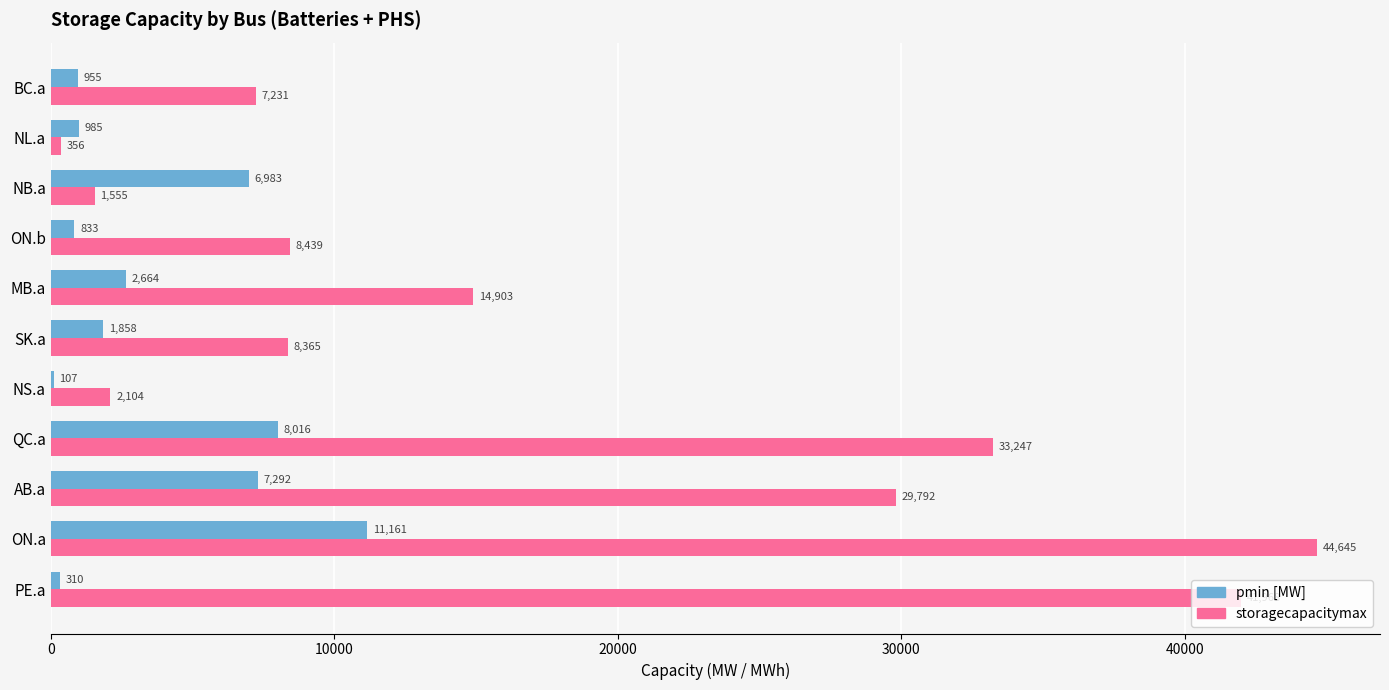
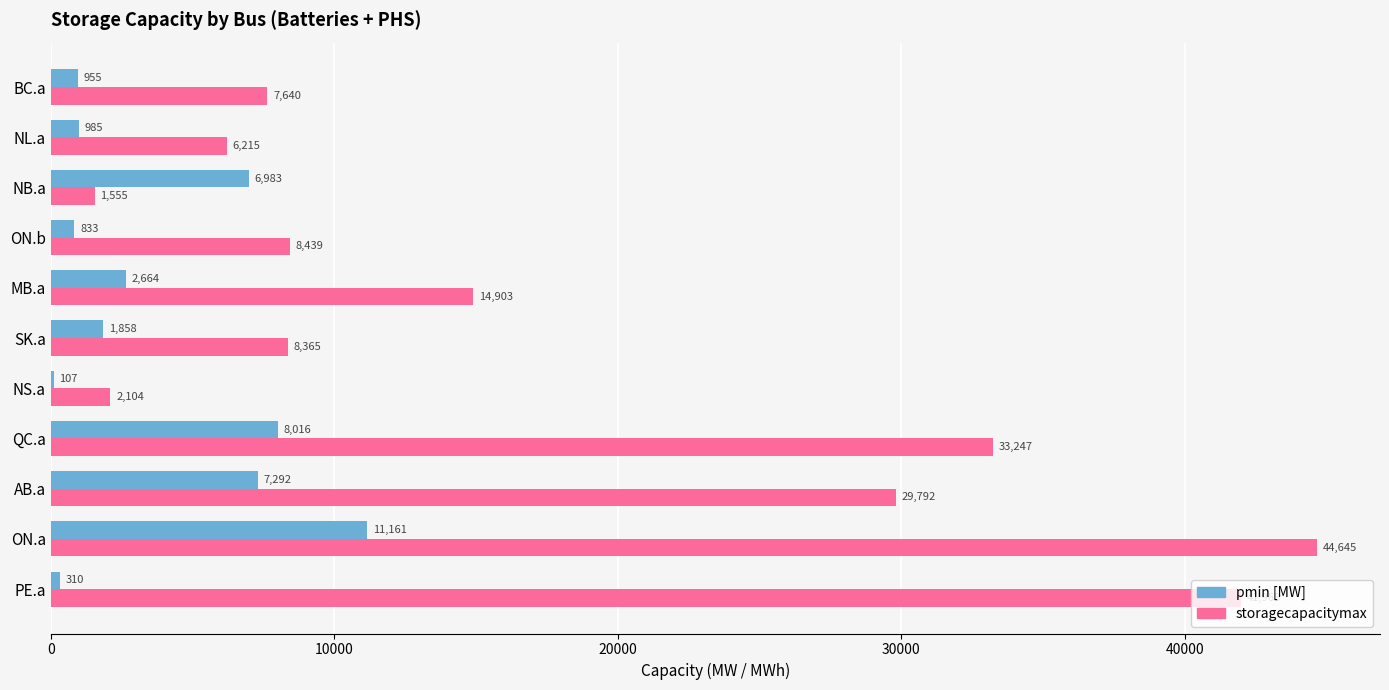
  {
    "pmin [MW]": {
      "BC.a": "955",
      "NL.a": "985",
      "NB.a": "6,983",
      "ON.b": "833",
      "MB.a": "2,664",
      "SK.a": "1,858",
      "NS.a": "107",
      "QC.a": "8,016",
      "AB.a": "7,292",
      "ON.a": "11,161",
      "PE.a": "310"
    },
    "storagecapacitymax": {
-     "BC.a": "7,231",
-     "NL.a": "356",
+     "BC.a": "7,640",
+     "NL.a": "6,215",
      "NB.a": "1,555",
      "ON.b": "8,439",
      "MB.a": "14,903",
      "SK.a": "8,365",
      "NS.a": "2,104",
      "QC.a": "33,247",
      "AB.a": "29,792",
      "ON.a": "44,645"
    }
  }
